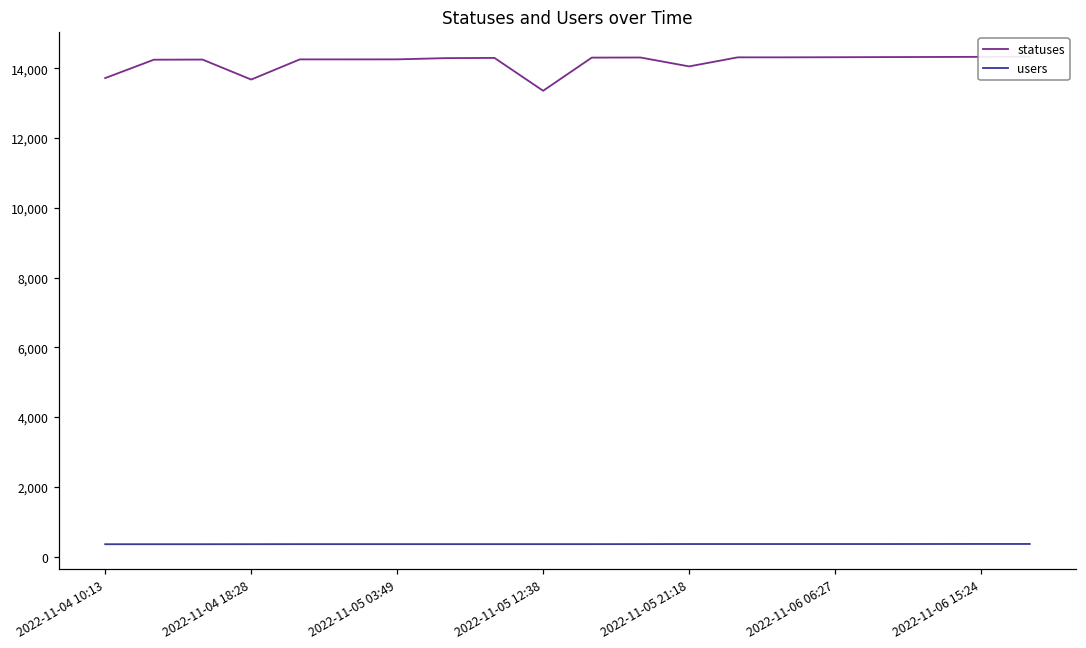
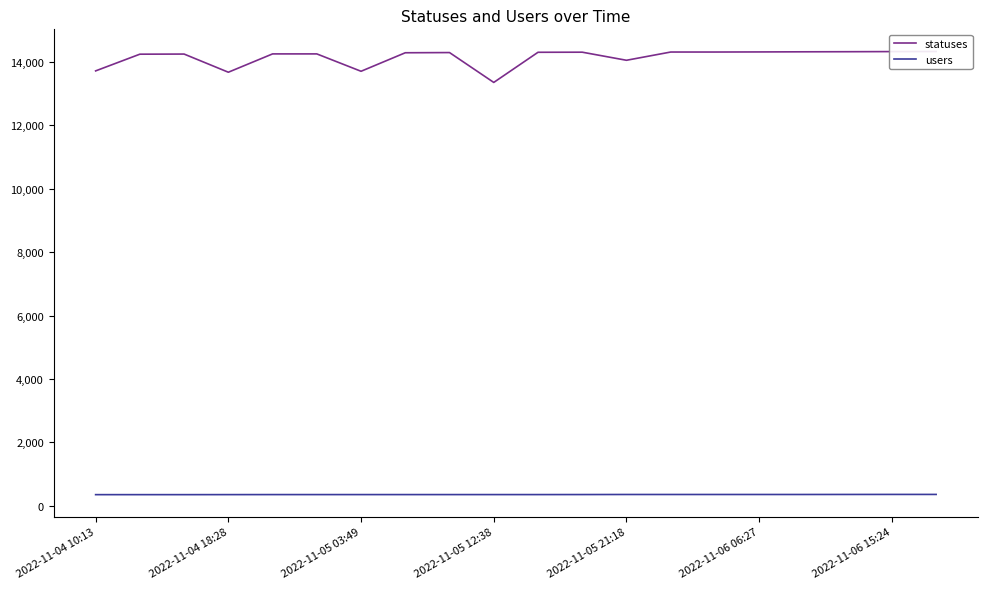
  {
    "statuses": {
      "2022-11-04 10:13": "13,700",
      "2022-11-04 18:28": "13,700",
-     "2022-11-05 03:49": "14,300",
+     "2022-11-05 03:49": "13,700",
      "2022-11-05 12:38": "13,400",
      "2022-11-05 21:18": "14,100",
      "2022-11-06 06:27": "14,300"
    },
    "users": {
      "2022-11-04 10:13": "400",
      "2022-11-04 18:28": "400",
      "2022-11-05 03:49": "400",
      "2022-11-05 12:38": "400",
      "2022-11-05 21:18": "400",
      "2022-11-06 06:27": "400",
      "2022-11-06 15:24": "400"
    }
  }
